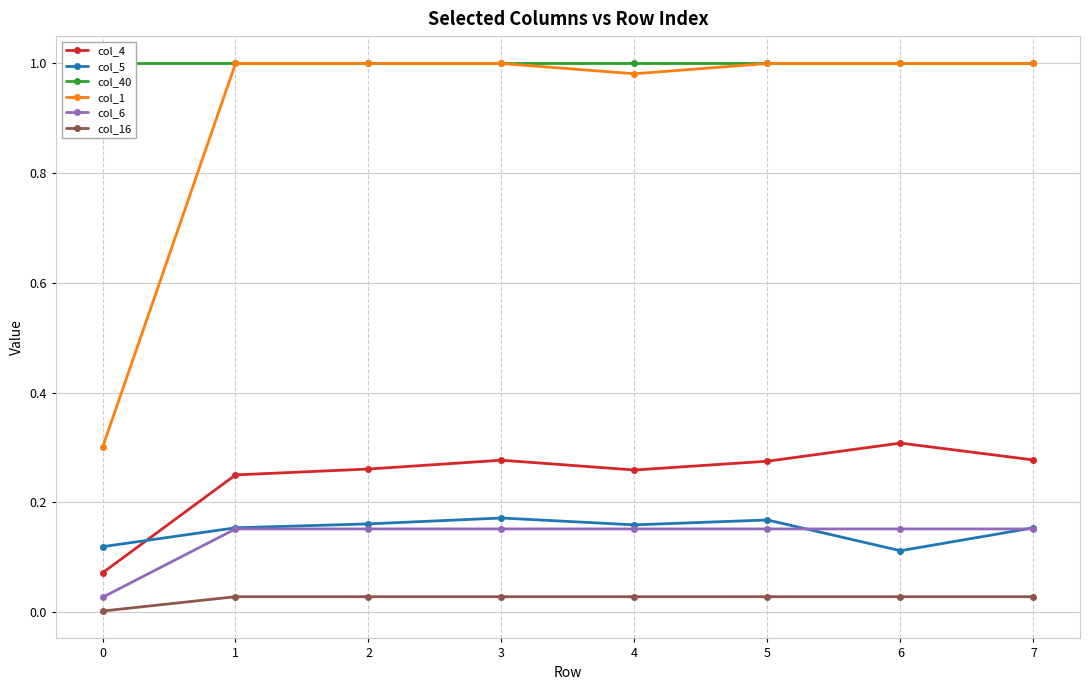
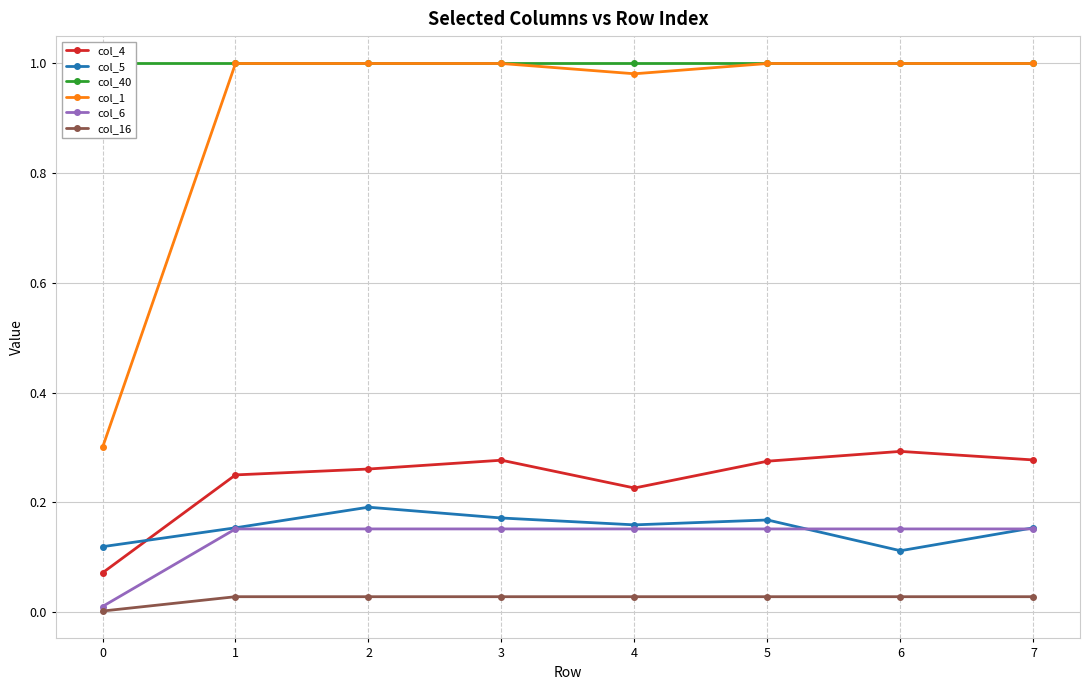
  {
    "col_4": {
      "0": 0.07,
      "1": 0.25,
      "2": 0.26,
      "3": 0.28,
-     "4": 0.26,
+     "4": 0.23,
      "5": 0.28,
-     "6": 0.31,
+     "6": 0.29,
      "7": 0.28
    },
    "col_5": {
      "0": 0.12,
-     "2": 0.16,
+     "2": 0.19,
      "3": 0.17,
      "4": 0.16,
      "5": 0.17,
      "6": 0.11
    },
    "col_40": {
      "4": 1.00
    },
    "col_1": {
      "0": 0.30,
      "4": 0.98
    },
    "col_6": {
-     "0": 0.03,
+     "0": 0.01,
      "2": 0.15,
      "3": 0.15,
      "4": 0.15,
      "5": 0.15,
      "6": 0.15
    },
    "col_16": {
      "0": 0.00,
      "1": 0.03,
      "2": 0.03,
      "3": 0.03,
      "4": 0.03,
      "5": 0.03,
      "6": 0.03,
      "7": 0.03
    }
  }
